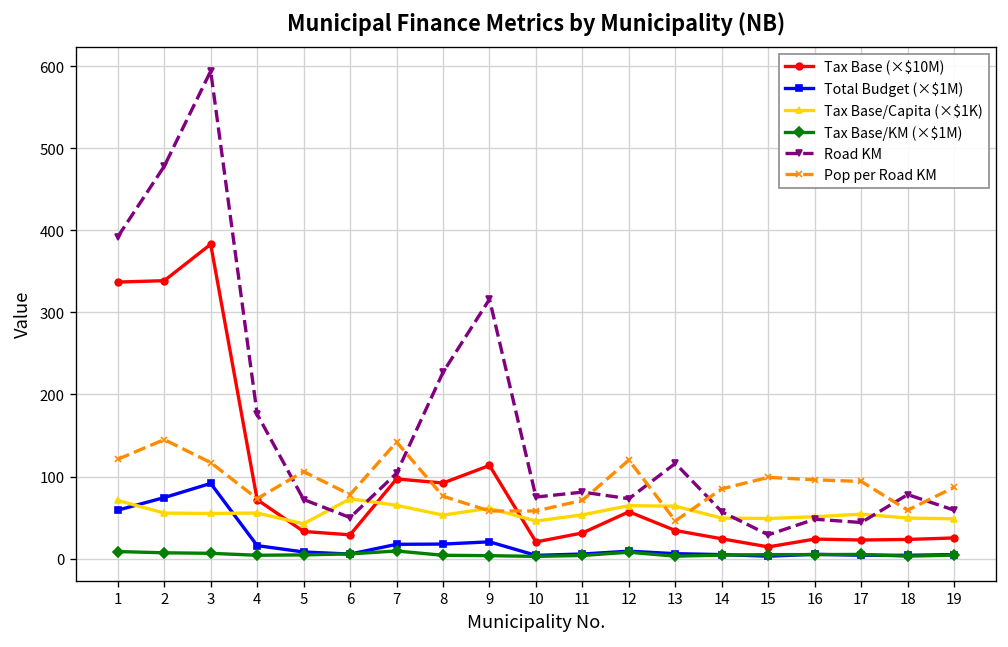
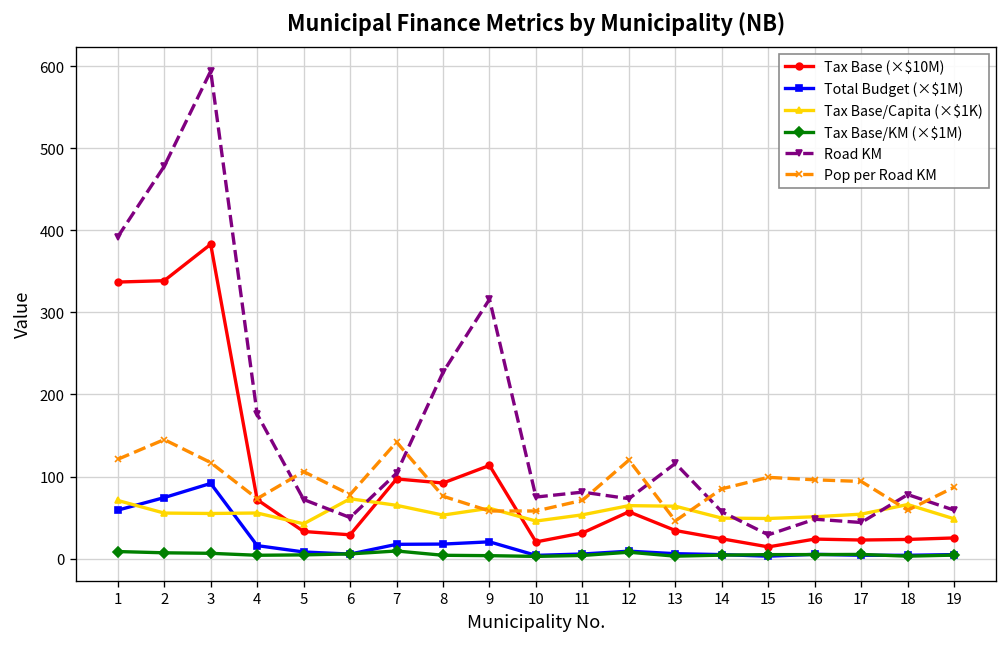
  {
    "Tax Base (×$10M)": {
      "1": 340,
      "2": 340,
      "3": 380,
      "5": 30,
      "6": 30,
      "7": 100,
      "8": 90,
      "9": 110,
      "10": 20,
      "11": 30,
      "12": 60,
      "13": 30,
      "14": 20,
      "15": 10,
      "16": 20,
      "17": 20,
      "18": 20,
      "19": 30
    },
    "Total Budget (×$1M)": {
      "1": 60,
      "2": 70,
      "3": 90,
      "4": 20,
      "7": 20,
      "8": 20,
      "9": 20
    },
    "Tax Base/Capita (×$1K)": {
      "1": 70,
      "2": 60,
      "3": 50,
      "4": 60,
      "5": 40,
      "6": 70,
      "7": 60,
      "8": 50,
      "10": 50,
      "11": 50,
      "12": 60,
      "13": 60,
      "14": 50,
      "15": 50,
      "17": 50,
-     "18": 50,
+     "18": 70,
      "19": 50
    },
    "Tax Base/KM (×$1M)": {
      "1": 10,
      "2": 10,
      "3": 10,
      "4": 0,
      "7": 10,
      "8": 0,
      "9": 0
    },
    "Road KM": {
      "1": 390,
      "2": 480,
      "3": 590,
      "4": 180,
      "5": 70,
      "6": 50,
      "7": 100,
      "8": 230,
      "9": 320,
      "10": 80,
      "11": 80,
      "12": 70,
      "13": 120,
      "14": 60,
      "15": 30,
      "17": 40,
      "18": 80,
      "19": 60
    },
    "Pop per Road KM": {
      "1": 120,
      "2": 150,
      "3": 120,
      "5": 110,
      "6": 80,
      "7": 140,
      "8": 80,
      "10": 60,
      "11": 70,
      "12": 120,
      "13": 50,
      "14": 90,
      "15": 100,
      "16": 100,
      "17": 90,
      "18": 60,
      "19": 90
    }
  }
